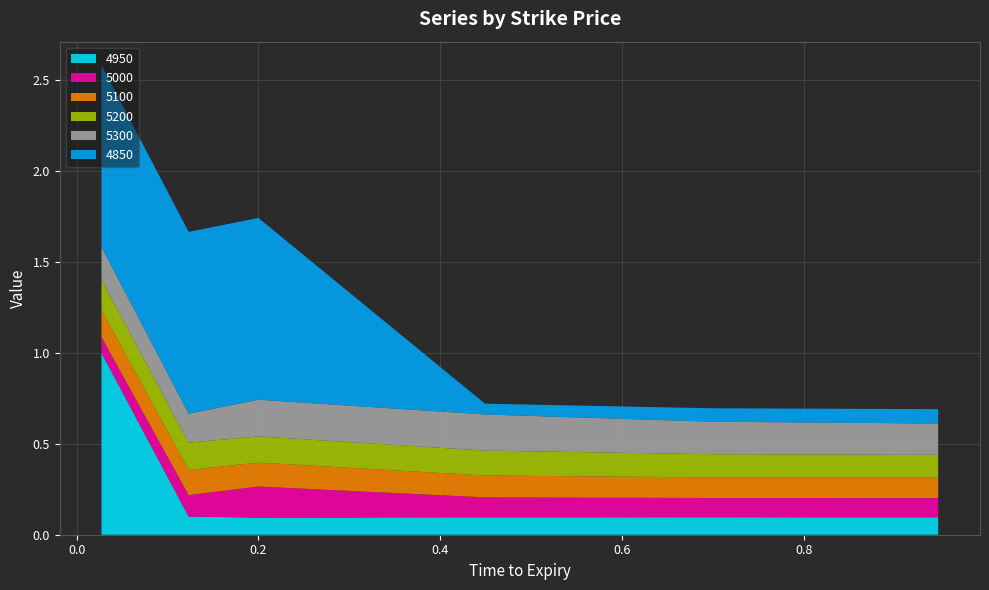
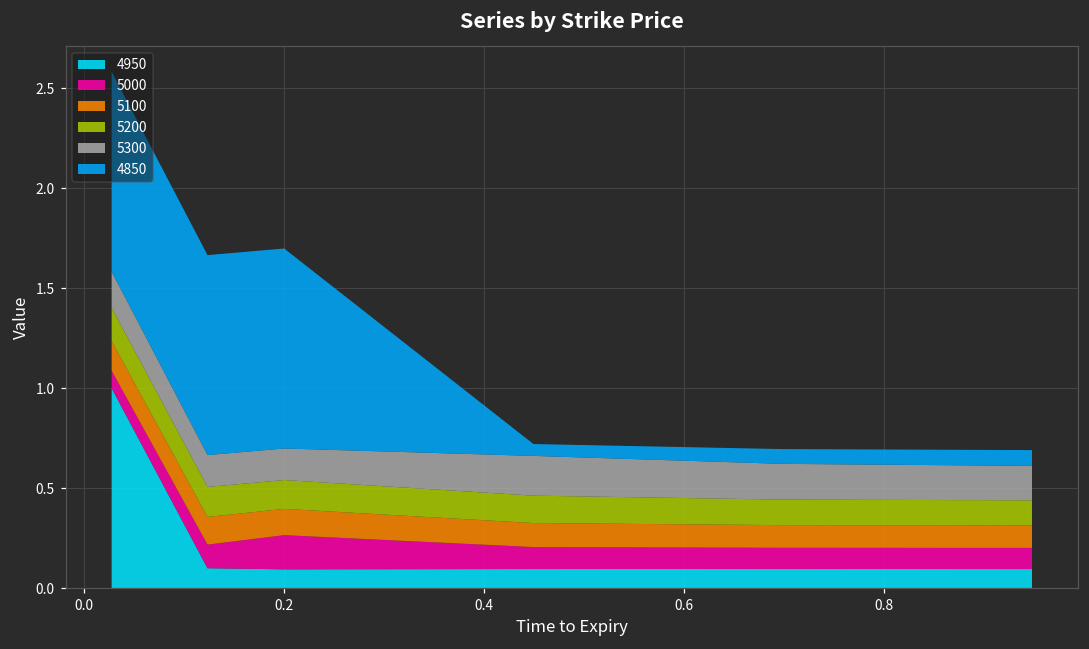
  {
    "5000": {
      "0.2": 0.17
    },
    "5100": {
      "0.2": 0.13
    },
    "5200": {
      "0.2": 0.14
    },
    "5300": {
-     "0.2": 0.20
+     "0.2": 0.16
    }
  }
